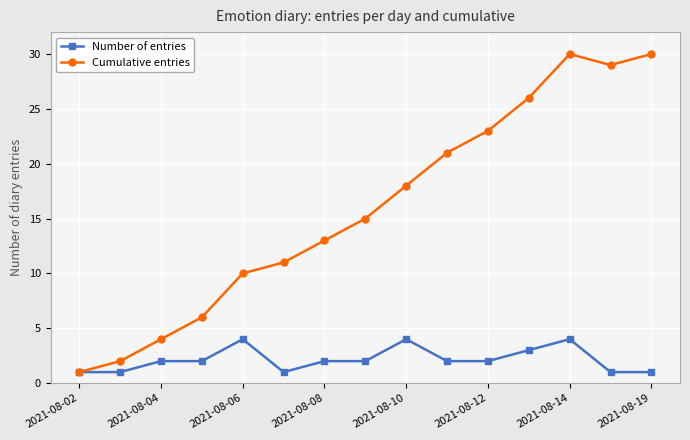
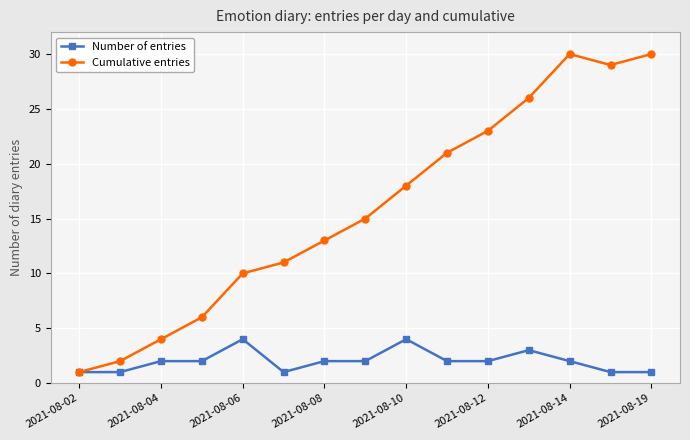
  {
    "Number of entries": {
      "2021-08-04": 2,
      "2021-08-06": 4,
      "2021-08-08": 2,
      "2021-08-10": 4,
      "2021-08-12": 2,
-     "2021-08-14": 4,
+     "2021-08-14": 2,
      "2021-08-19": 1
    },
    "Cumulative entries": {
      "2021-08-04": 4,
      "2021-08-06": 10,
      "2021-08-08": 13,
      "2021-08-10": 18,
      "2021-08-12": 23,
      "2021-08-14": 30,
      "2021-08-19": 30
    }
  }
